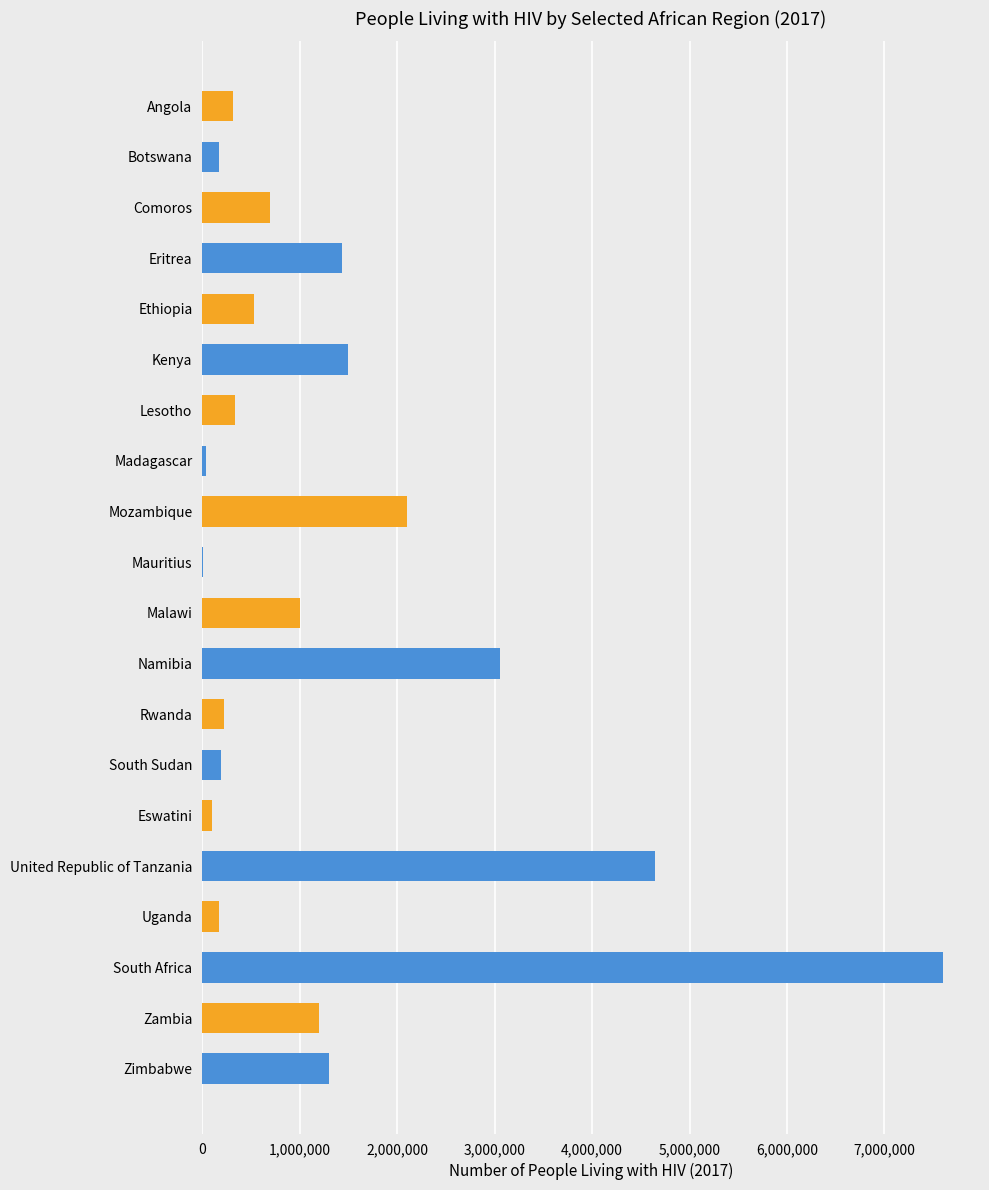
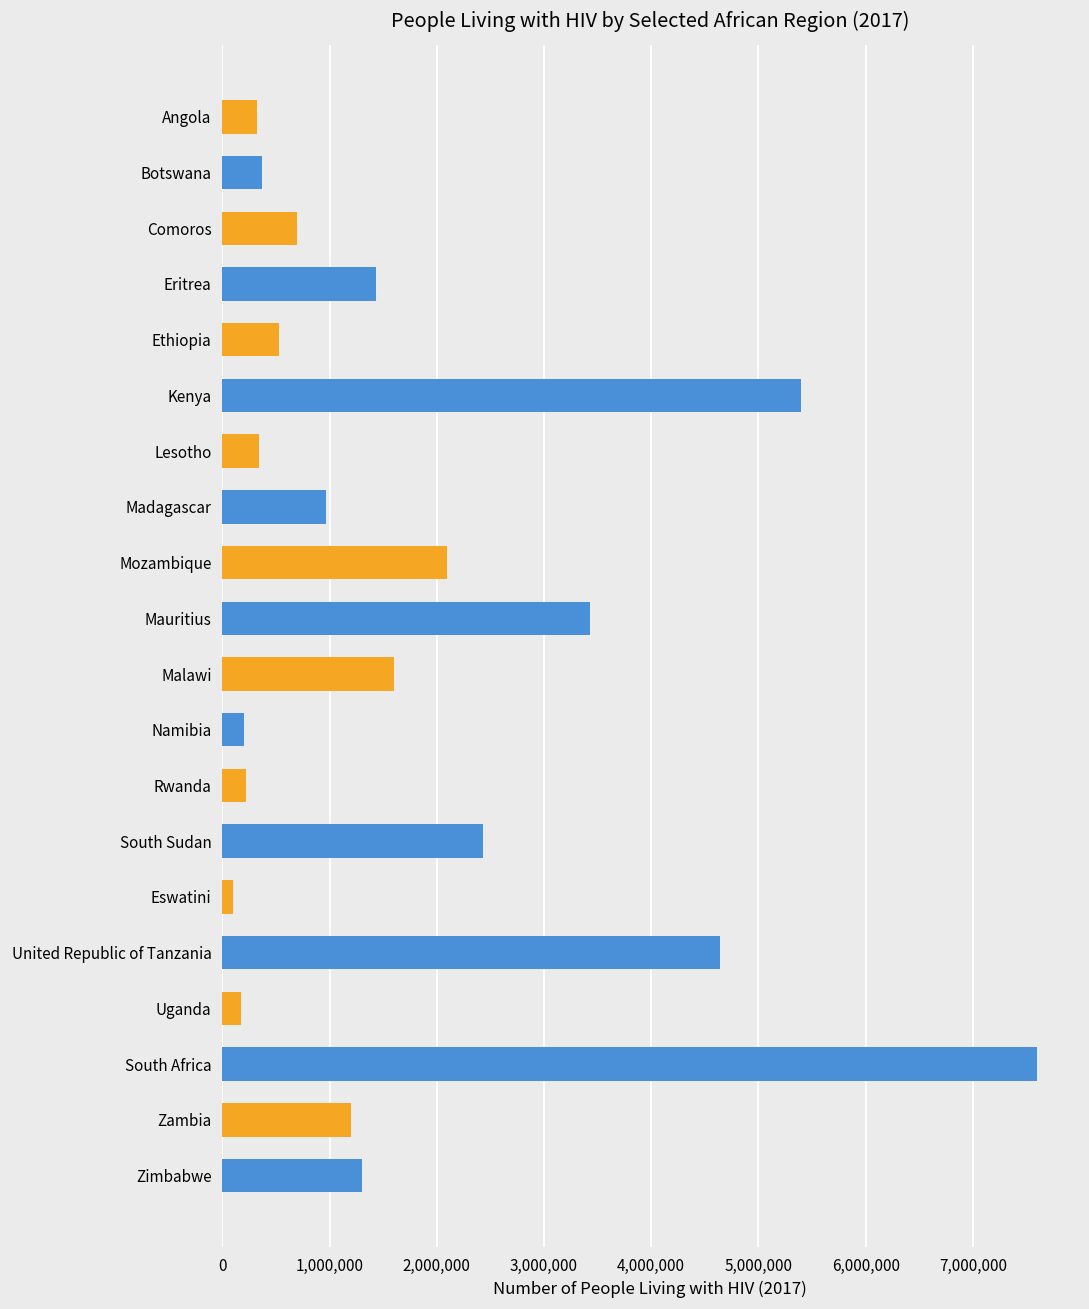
  {
    "Angola": "300,000",
-   "Botswana": "200,000",
+   "Botswana": "400,000",
    "Comoros": "700,000",
    "Eritrea": "1,400,000",
    "Ethiopia": "500,000",
-   "Kenya": "1,500,000",
+   "Kenya": "5,400,000",
    "Lesotho": "300,000",
-   "Madagascar": "0",
+   "Madagascar": "1,000,000",
    "Mozambique": "2,100,000",
-   "Mauritius": "0",
-   "Malawi": "1,000,000",
-   "Namibia": "3,100,000",
+   "Mauritius": "3,400,000",
+   "Malawi": "1,600,000",
+   "Namibia": "200,000",
    "Rwanda": "200,000",
-   "South Sudan": "200,000",
+   "South Sudan": "2,400,000",
    "Eswatini": "100,000",
    "United Republic of Tanzania": "4,600,000",
    "Uganda": "200,000",
    "South Africa": "7,600,000",
    "Zambia": "1,200,000",
    "Zimbabwe": "1,300,000"
  }
